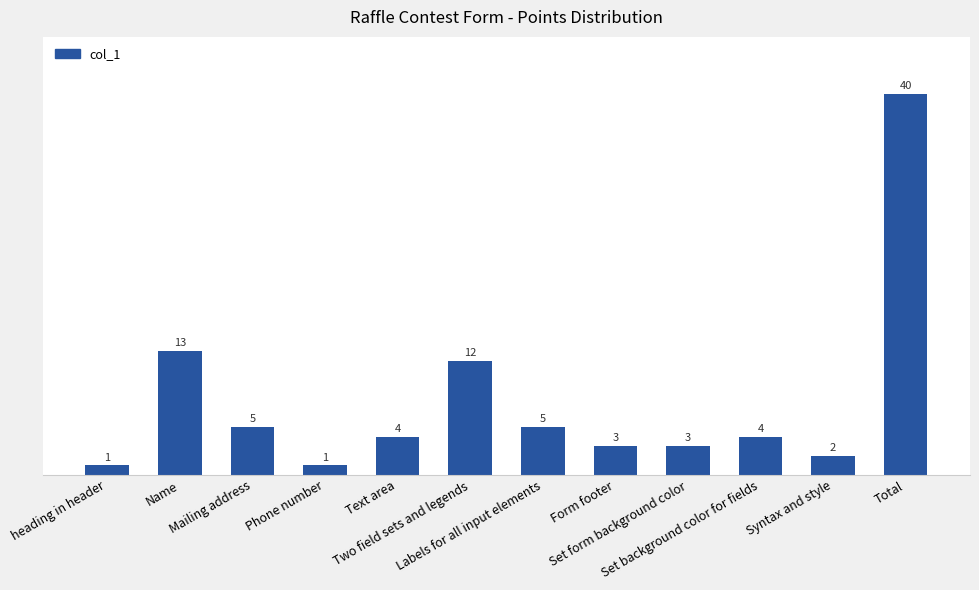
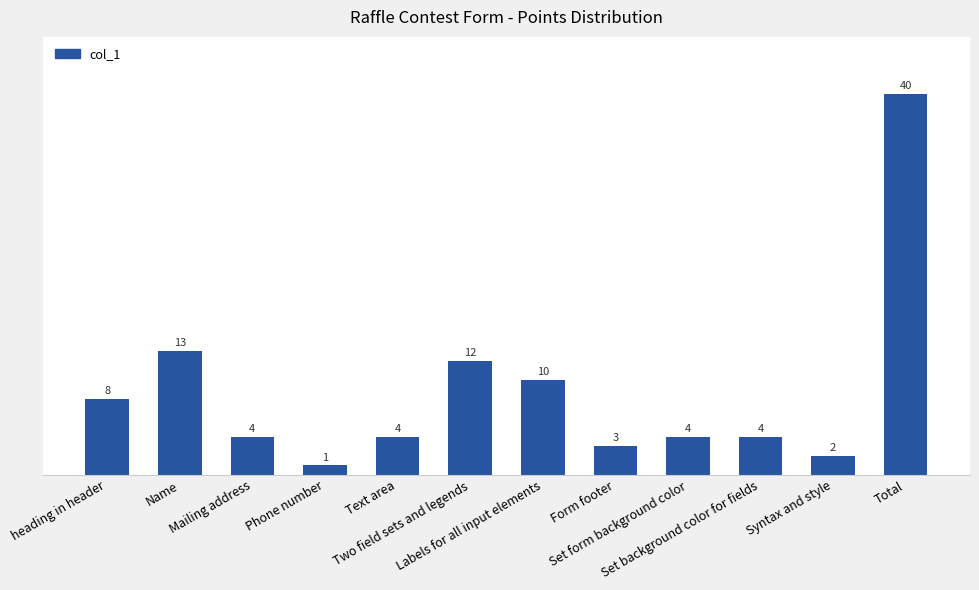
  {
-   "heading in header": 1,
+   "heading in header": 8,
    "Name": 13,
-   "Mailing address": 5,
+   "Mailing address": 4,
    "Phone number": 1,
    "Text area": 4,
    "Two field sets and legends": 12,
-   "Labels for all input elements": 5,
+   "Labels for all input elements": 10,
    "Form footer": 3,
-   "Set form background color": 3,
+   "Set form background color": 4,
    "Set background color for fields": 4,
    "Syntax and style": 2,
    "Total": 40
  }
